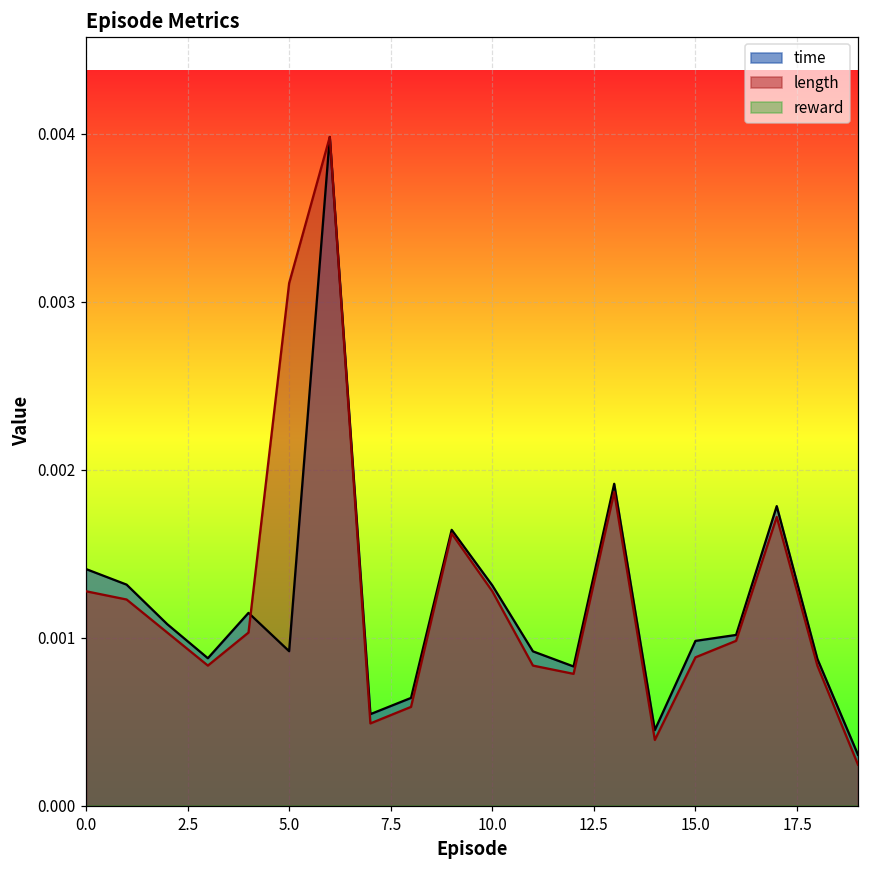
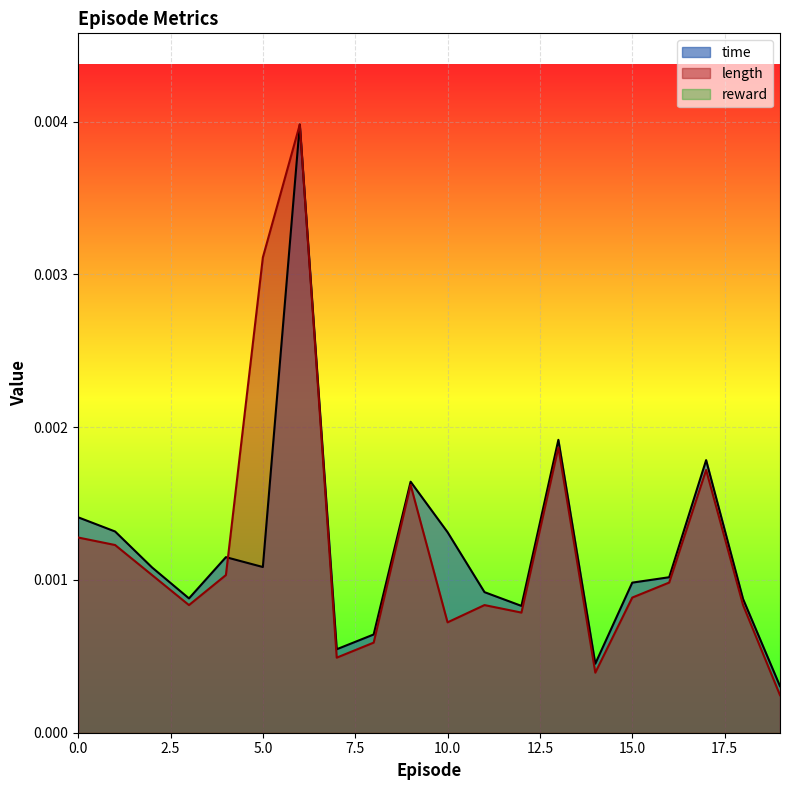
  {
    "time": {
      "0.0": 0.00141,
-     "5.0": 0.00092,
+     "5.0": 0.00108,
      "10.0": 0.00131,
      "15.0": 0.00098
    },
    "length": {
      "0.0": 0.00128,
      "5.0": 0.00311,
-     "10.0": 0.00128,
+     "10.0": 0.00072,
      "15.0": 0.00088
    },
    "reward": {
      "0.0": 0.00000,
      "5.0": 0.00000,
      "10.0": 0.00000,
      "15.0": 0.00000
    }
  }
